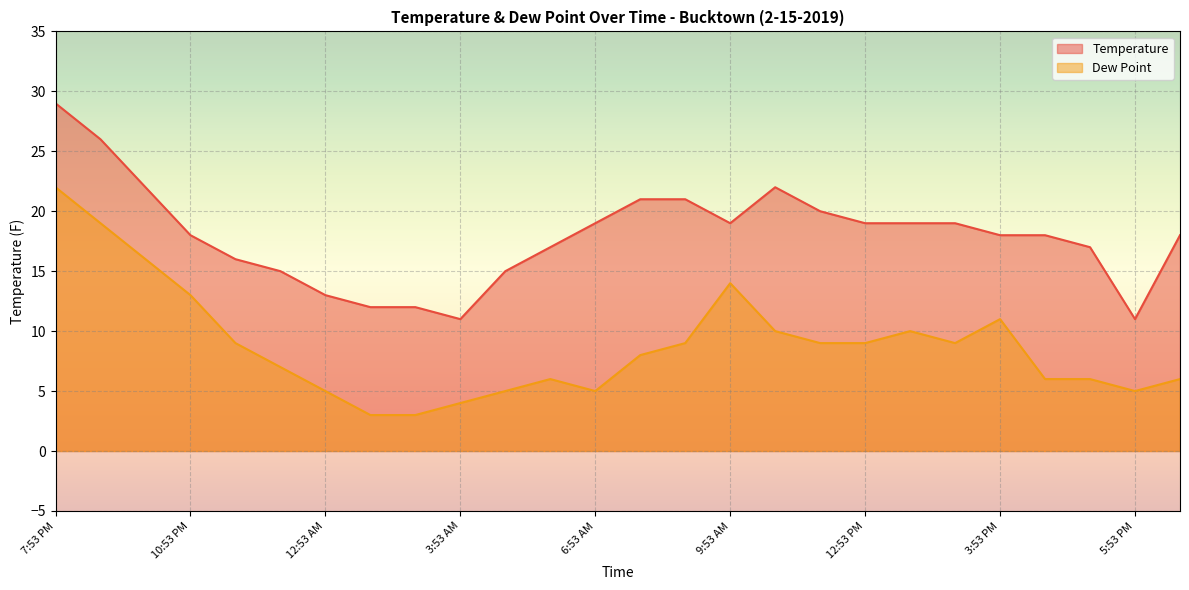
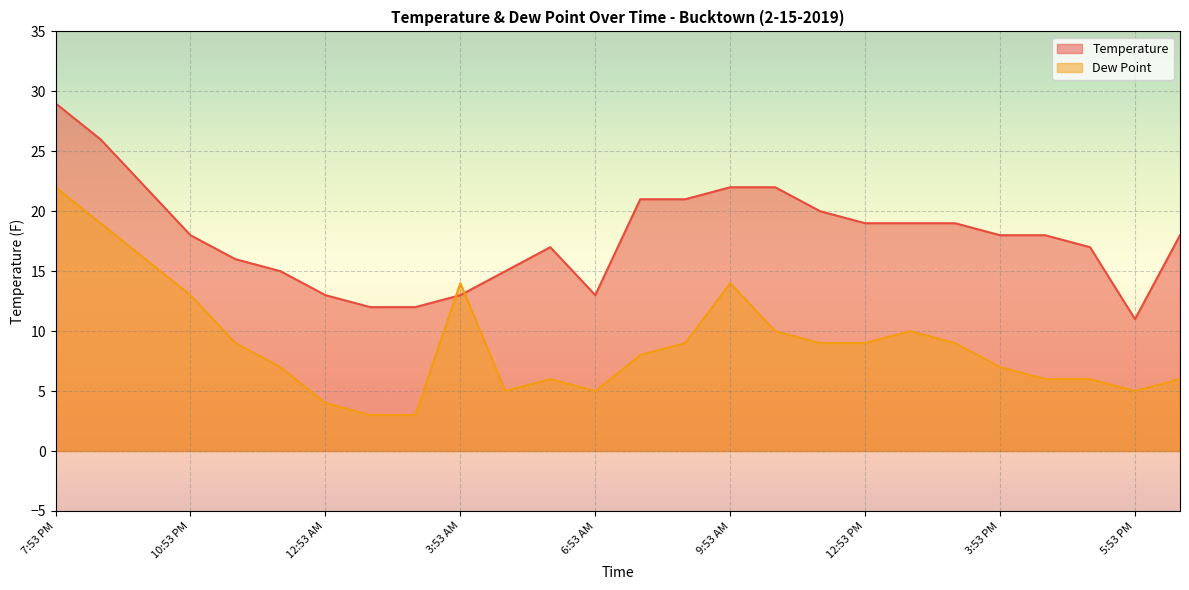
  {
    "Temperature": {
      "7:53 PM": 29,
      "10:53 PM": 18,
      "12:53 AM": 13,
-     "3:53 AM": 11,
-     "6:53 AM": 19,
-     "9:53 AM": 19,
+     "3:53 AM": 13,
+     "6:53 AM": 13,
+     "9:53 AM": 22,
      "12:53 PM": 19,
      "3:53 PM": 18,
      "5:53 PM": 11
    },
    "Dew Point": {
      "7:53 PM": 22,
      "10:53 PM": 13,
-     "12:53 AM": 5,
-     "3:53 AM": 4,
+     "12:53 AM": 4,
+     "3:53 AM": 14,
      "6:53 AM": 5,
      "9:53 AM": 14,
      "12:53 PM": 9,
-     "3:53 PM": 11,
+     "3:53 PM": 7,
      "5:53 PM": 5
    }
  }
